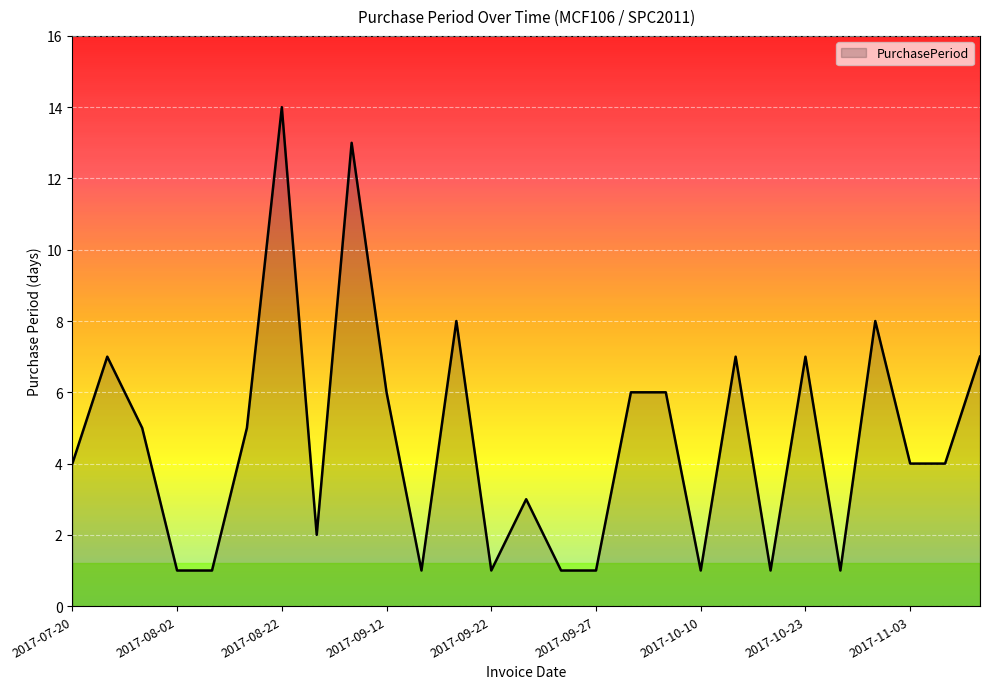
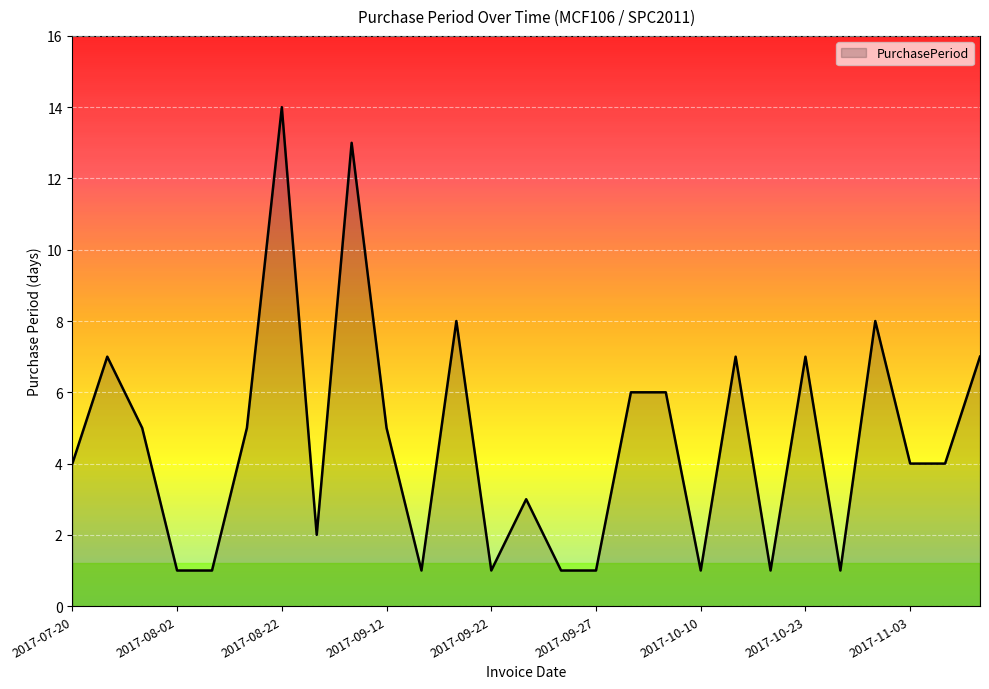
  {
    "2017-07-20": 4,
    "2017-08-22": 14,
-   "2017-09-12": 6,
+   "2017-09-12": 5,
    "2017-10-23": 7,
    "2017-11-03": 4
  }
